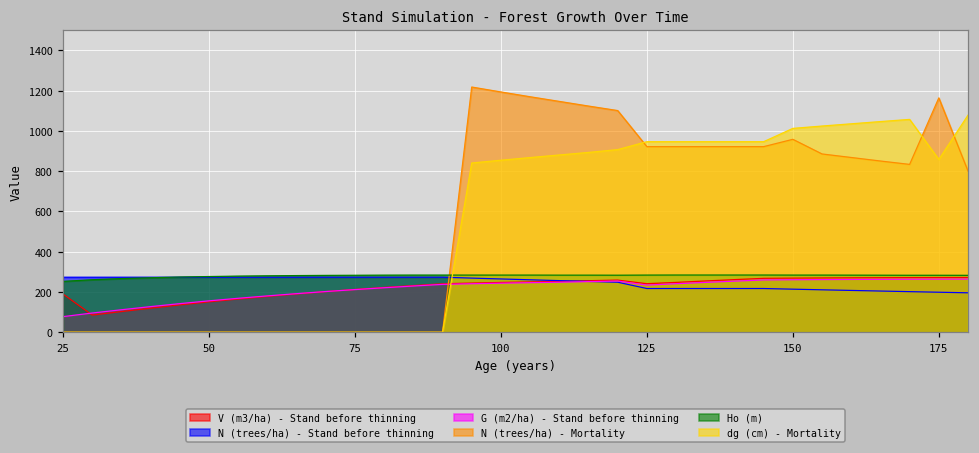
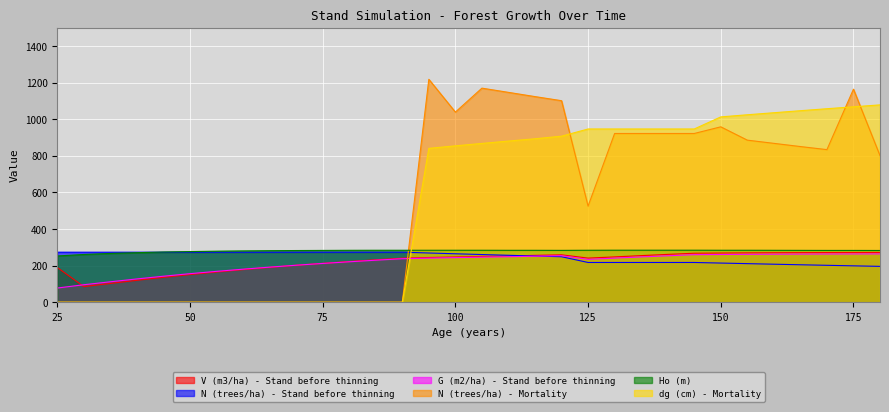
  {
    "V (m3/ha) - Stand before thinning": {
      "25": 190
    },
    "N (trees/ha) - Stand before thinning": {
      "25": 270,
      "100": 260,
      "125": 220,
      "150": 210,
      "175": 200
    },
    "G (m2/ha) - Stand before thinning": {
      "25": 80
    },
    "N (trees/ha) - Mortality": {
-     "100": 1190,
-     "125": 920,
+     "100": 1040,
+     "125": 530,
      "150": 960,
      "175": 1160
    },
    "Ho (m)": {
      "25": 250,
      "100": 280,
      "125": 280,
      "150": 280
    },
    "dg (cm) - Mortality": {
      "100": 850,
      "125": 950,
      "150": 1010,
-     "175": 860
+     "175": 1070
    }
  }
